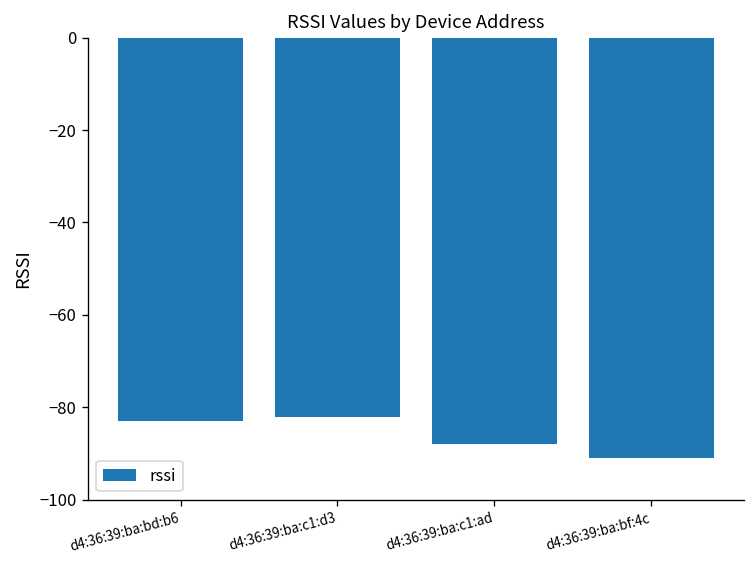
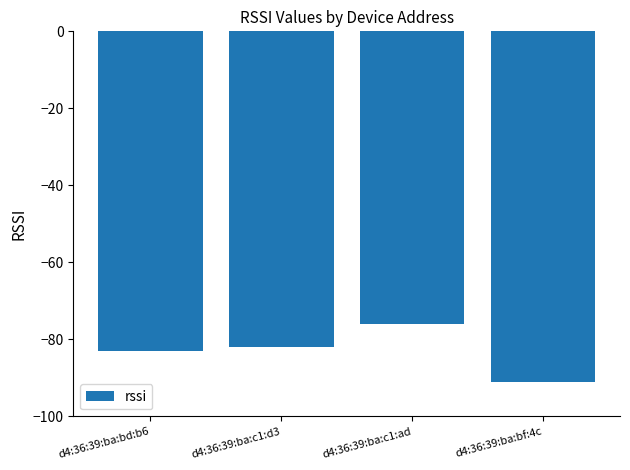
  {
    "d4:36:39:ba:bd:b6": -83,
    "d4:36:39:ba:c1:d3": -82,
-   "d4:36:39:ba:c1:ad": -88,
+   "d4:36:39:ba:c1:ad": -76,
    "d4:36:39:ba:bf:4c": -91
  }
